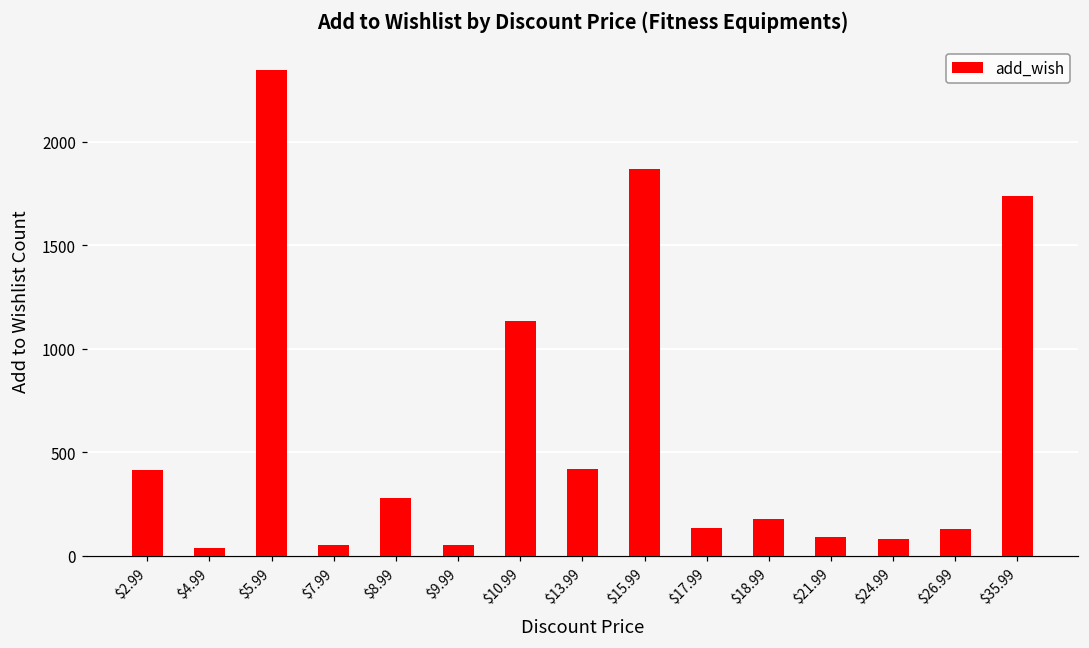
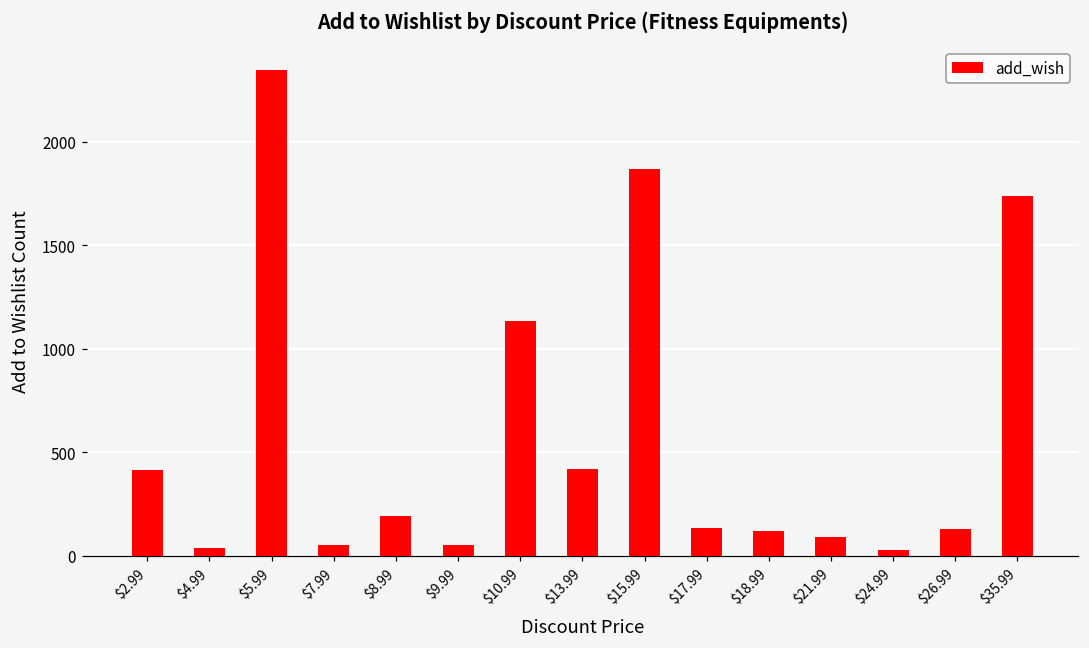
  {
    "$2.99": 410,
    "$4.99": 40,
    "$5.99": 2350,
    "$7.99": 50,
-   "$8.99": 280,
+   "$8.99": 190,
    "$9.99": 50,
    "$10.99": 1140,
    "$13.99": 420,
    "$15.99": 1870,
    "$17.99": 140,
-   "$18.99": 180,
+   "$18.99": 120,
    "$21.99": 90,
-   "$24.99": 80,
+   "$24.99": 30,
    "$26.99": 130,
    "$35.99": 1740
  }
